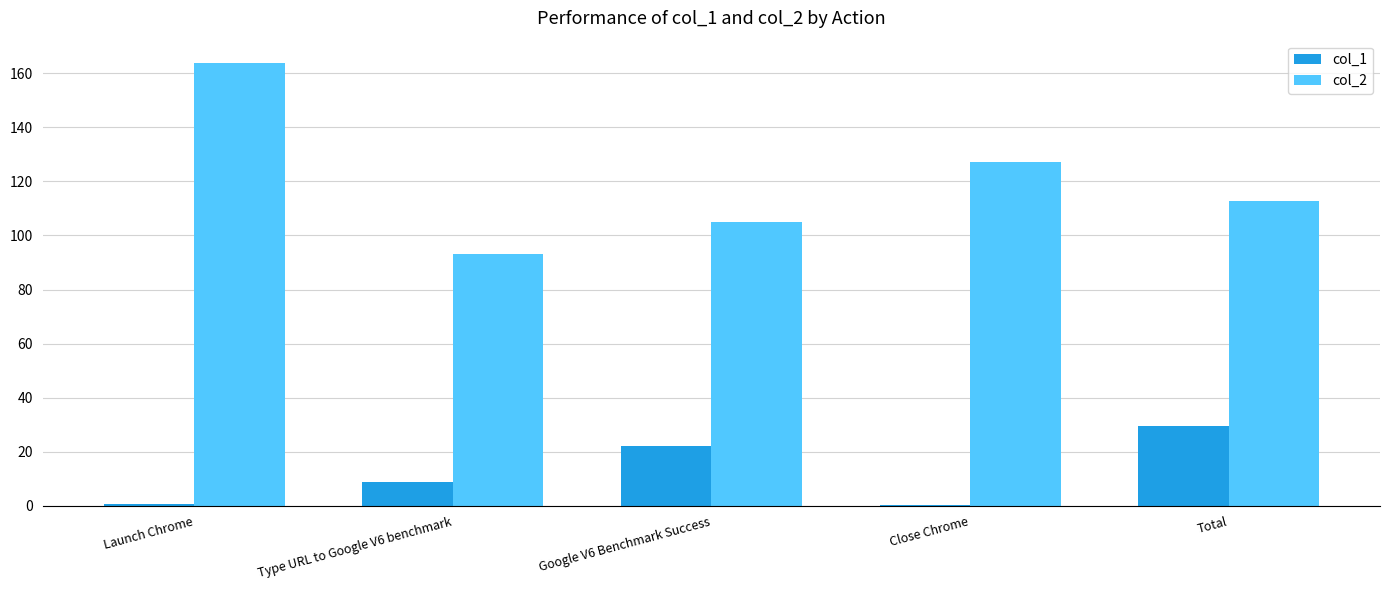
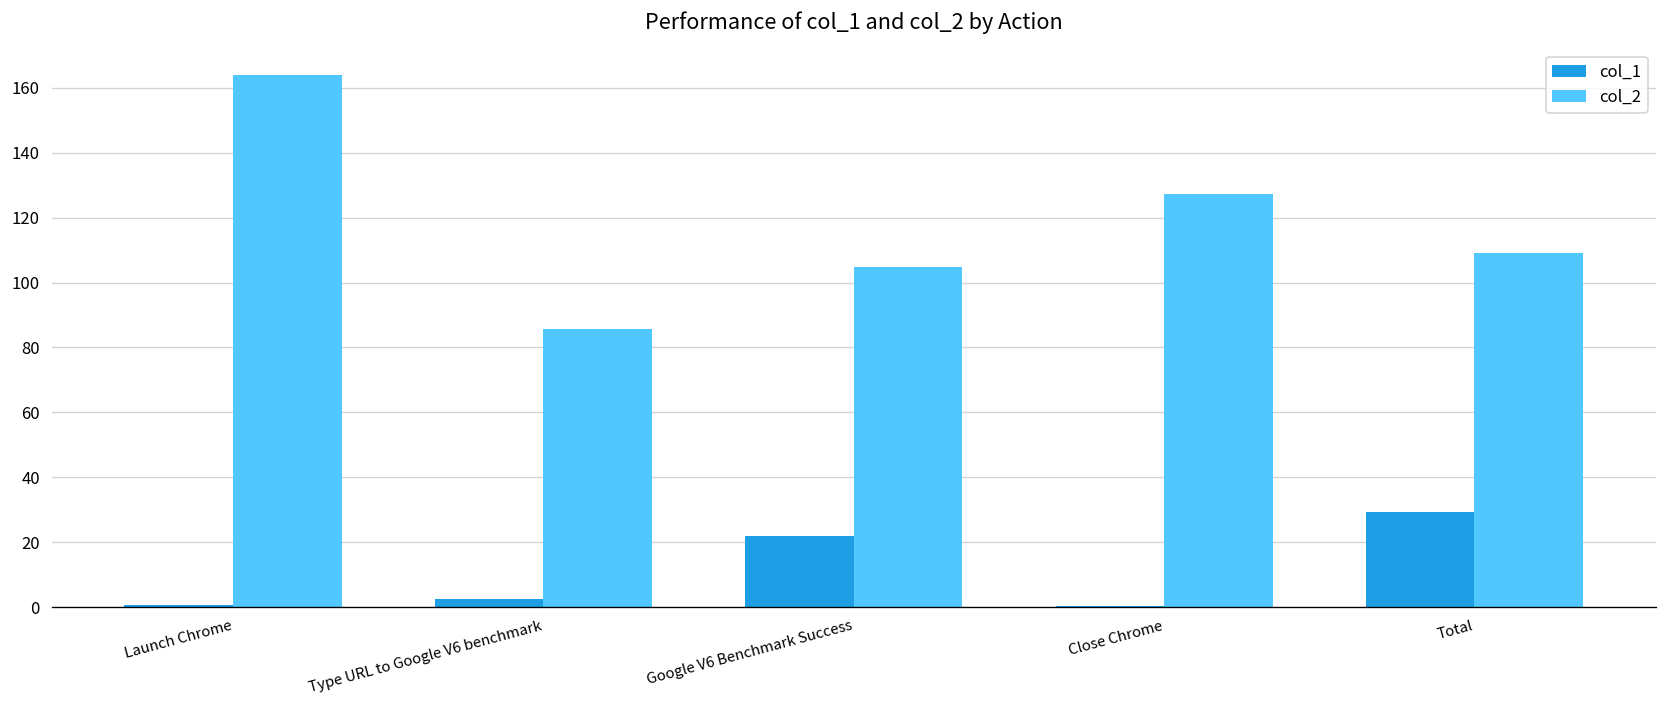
  {
    "col_1": {
-     "Type URL to Google V6 benchmark": 9,
+     "Type URL to Google V6 benchmark": 3,
      "Google V6 Benchmark Success": 22,
      "Total": 29
    },
    "col_2": {
      "Launch Chrome": 164,
-     "Type URL to Google V6 benchmark": 93,
+     "Type URL to Google V6 benchmark": 86,
      "Google V6 Benchmark Success": 105,
      "Close Chrome": 127,
-     "Total": 113
+     "Total": 109
    }
  }
